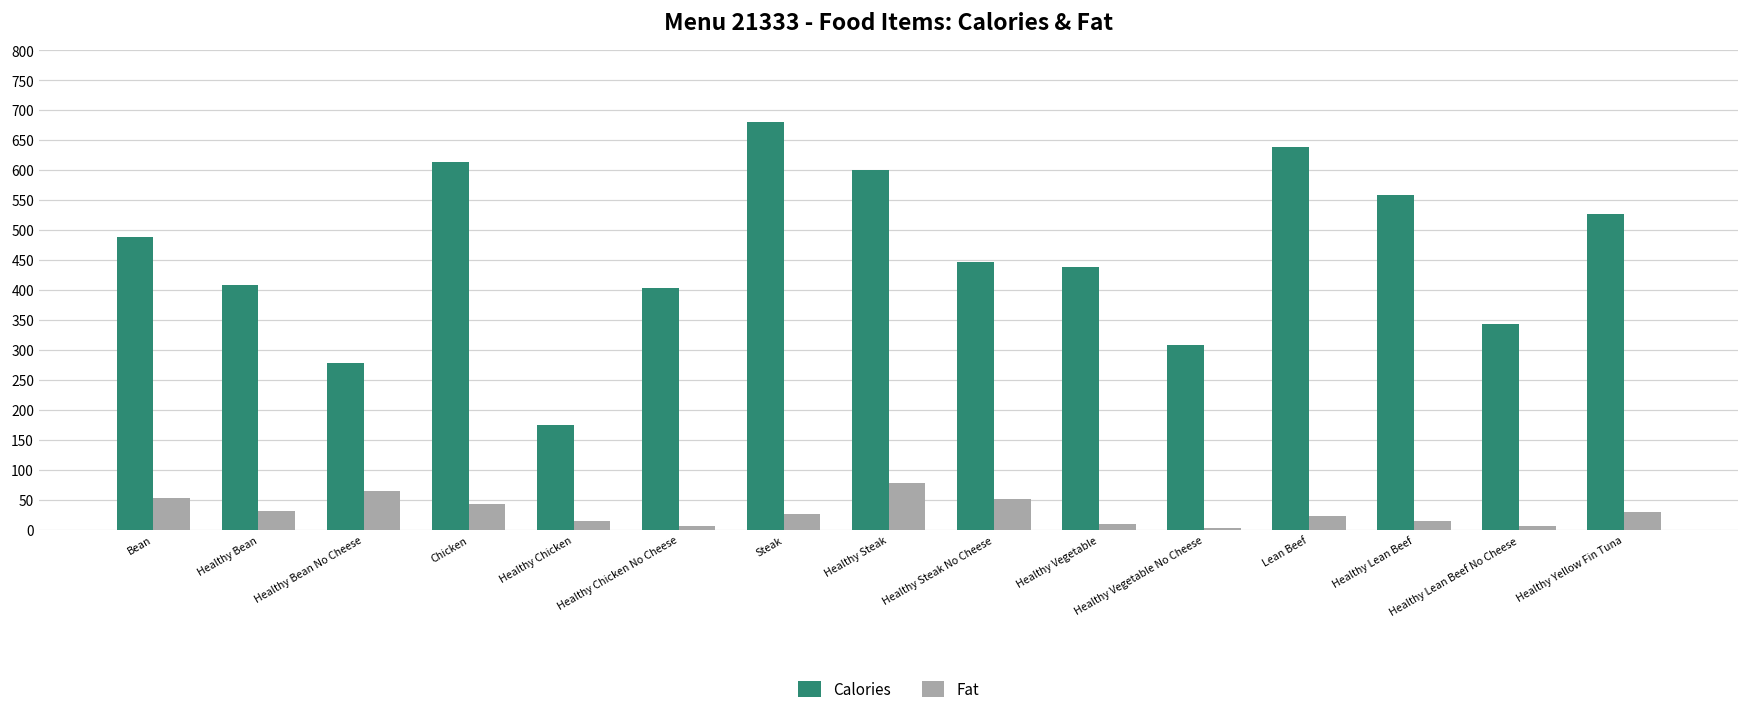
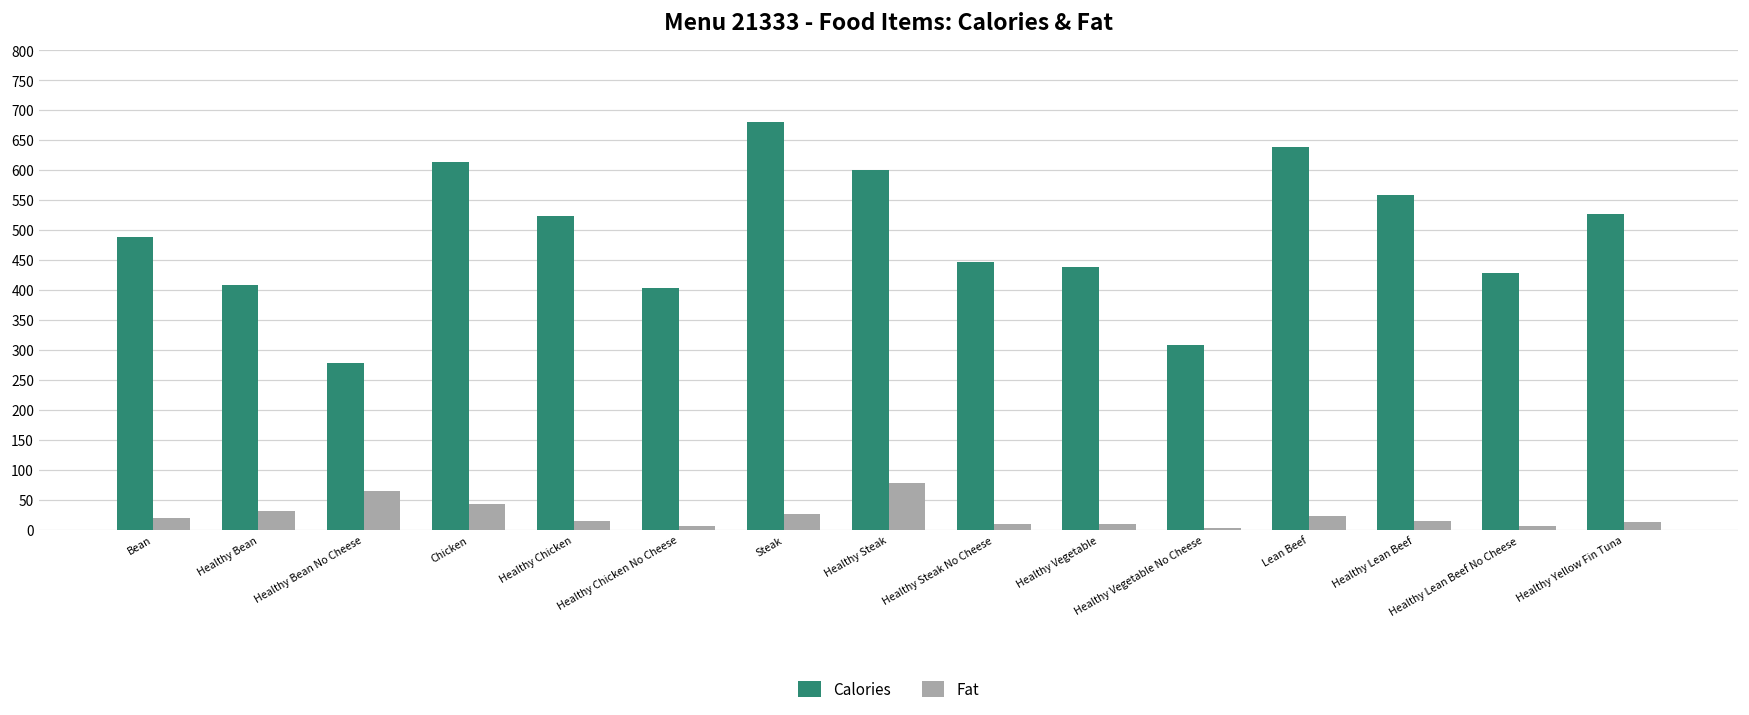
  {
    "Calories": {
      "Bean": 490,
      "Healthy Bean": 410,
      "Healthy Bean No Cheese": 280,
      "Chicken": 610,
-     "Healthy Chicken": 170,
+     "Healthy Chicken": 520,
      "Healthy Chicken No Cheese": 400,
      "Steak": 680,
      "Healthy Steak": 600,
      "Healthy Steak No Cheese": 450,
      "Healthy Vegetable": 440,
      "Healthy Vegetable No Cheese": 310,
      "Lean Beef": 640,
      "Healthy Lean Beef": 560,
-     "Healthy Lean Beef No Cheese": 340,
+     "Healthy Lean Beef No Cheese": 430,
      "Healthy Yellow Fin Tuna": 530
    },
    "Fat": {
-     "Bean": 50,
+     "Bean": 20,
      "Healthy Bean": 30,
      "Healthy Bean No Cheese": 60,
      "Chicken": 40,
      "Healthy Chicken": 10,
      "Healthy Chicken No Cheese": 10,
      "Steak": 30,
      "Healthy Steak": 80,
-     "Healthy Steak No Cheese": 50,
+     "Healthy Steak No Cheese": 10,
      "Healthy Vegetable": 10,
      "Lean Beef": 20,
      "Healthy Lean Beef": 10,
      "Healthy Lean Beef No Cheese": 10,
-     "Healthy Yellow Fin Tuna": 30
+     "Healthy Yellow Fin Tuna": 10
    }
  }
